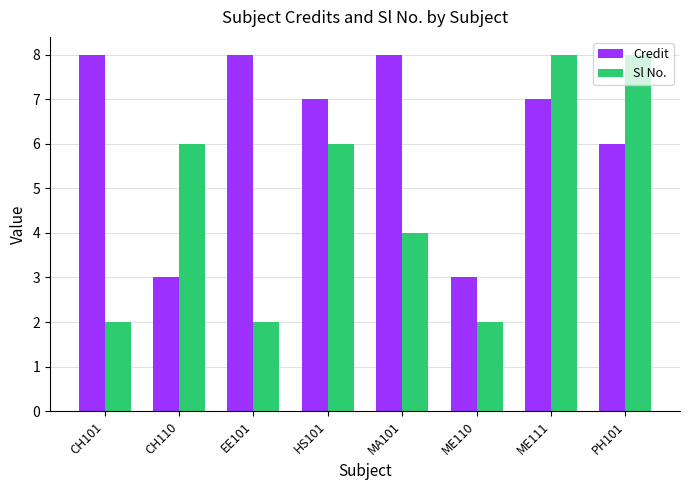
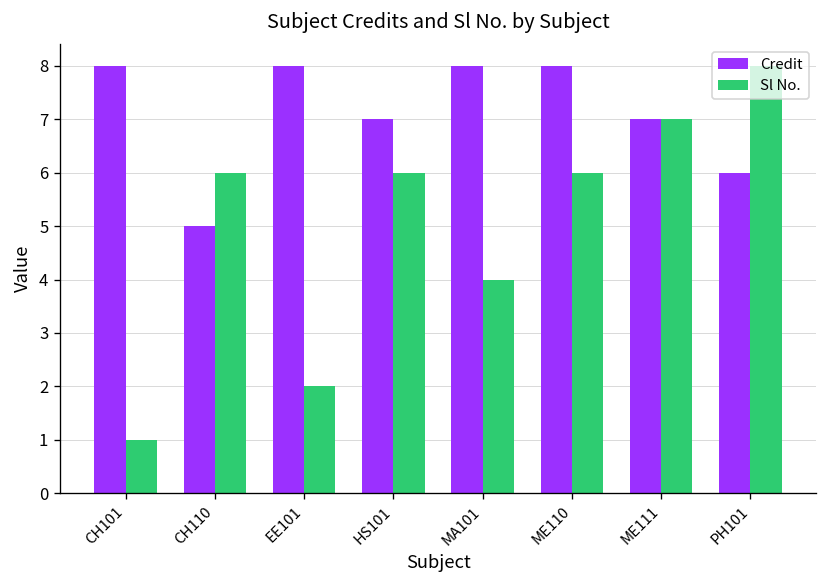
  {
    "Credit": {
      "CH101": 8,
-     "CH110": 3,
+     "CH110": 5,
      "EE101": 8,
      "HS101": 7,
      "MA101": 8,
-     "ME110": 3,
+     "ME110": 8,
      "ME111": 7,
      "PH101": 6
    },
    "Sl No.": {
-     "CH101": 2,
+     "CH101": 1,
      "CH110": 6,
      "EE101": 2,
      "HS101": 6,
      "MA101": 4,
-     "ME110": 2,
-     "ME111": 8
+     "ME110": 6,
+     "ME111": 7
    }
  }
